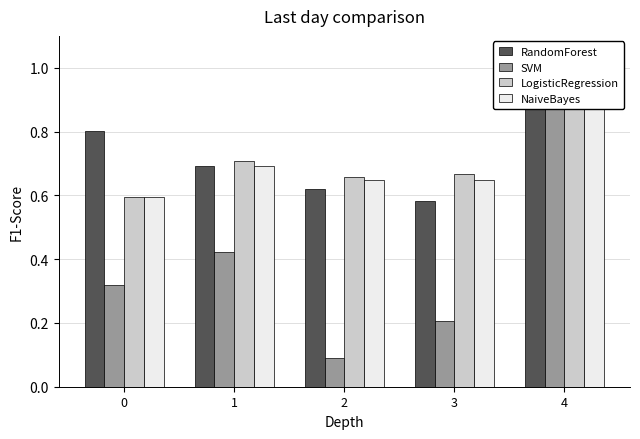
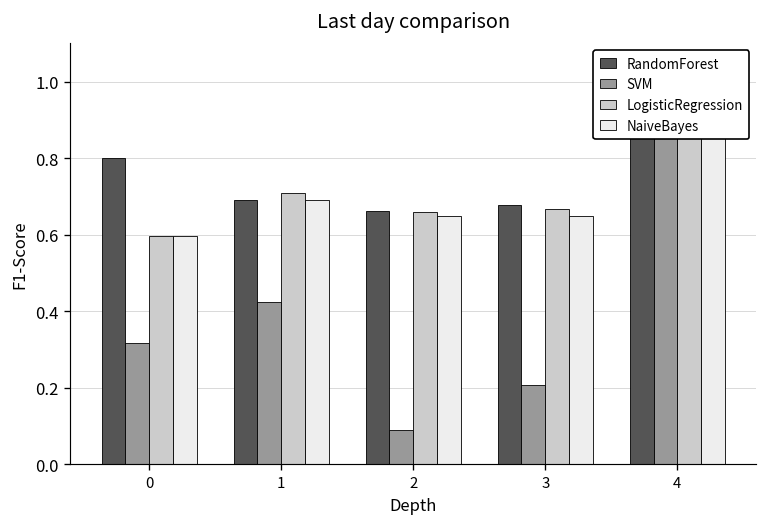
  {
    "RandomForest": {
      "0": 0.80,
      "1": 0.69,
-     "2": 0.62,
-     "3": 0.58
+     "2": 0.66,
+     "3": 0.68
    },
    "SVM": {
      "0": 0.32,
      "1": 0.42,
      "2": 0.09,
      "3": 0.21
    }
  }
